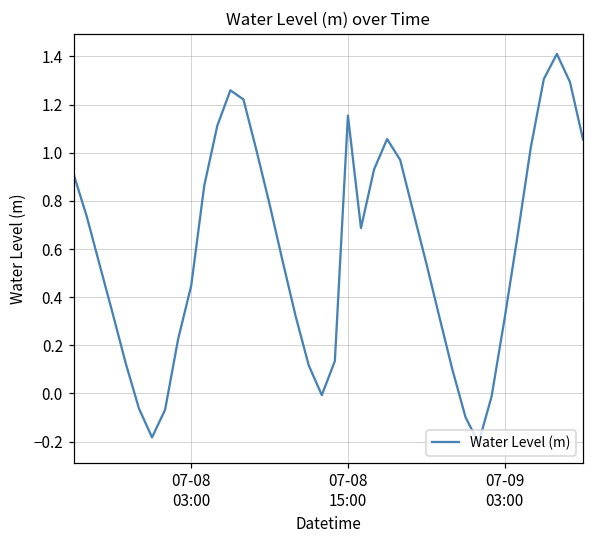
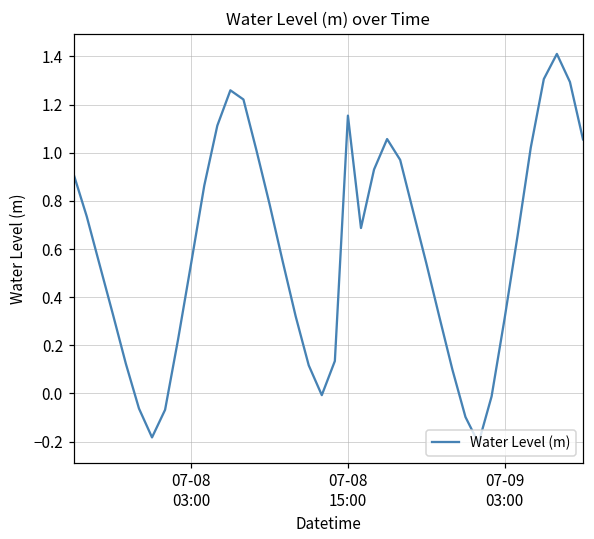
  {
-   "07-08 03:00": 0.45,
+   "07-08 03:00": 0.54,
    "07-08 15:00": 1.15,
    "07-09 03:00": 0.31
  }
